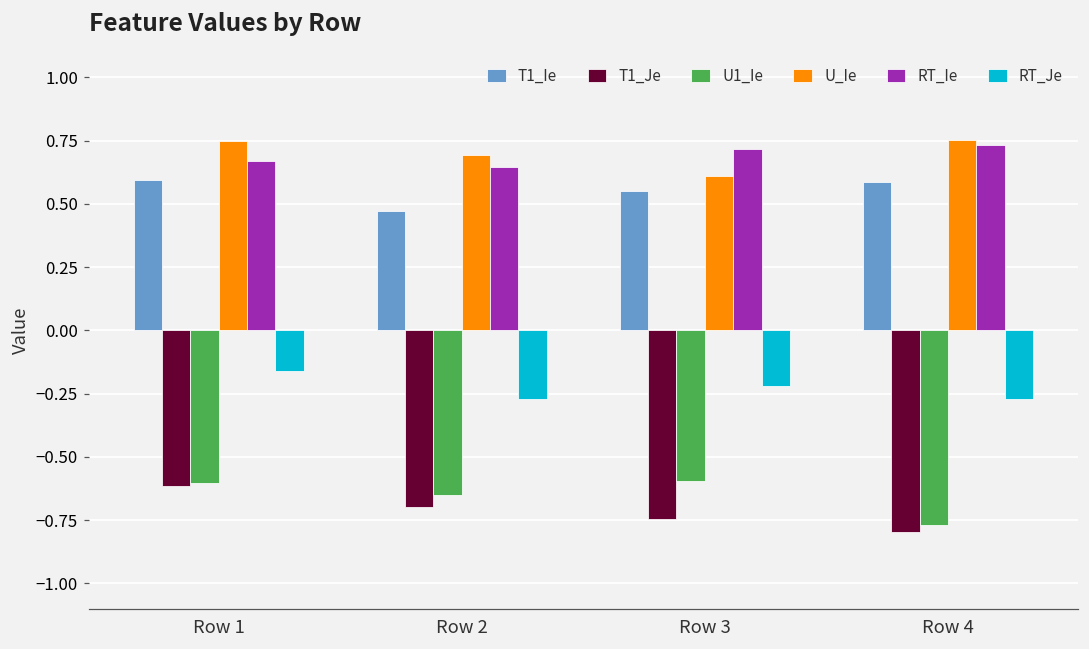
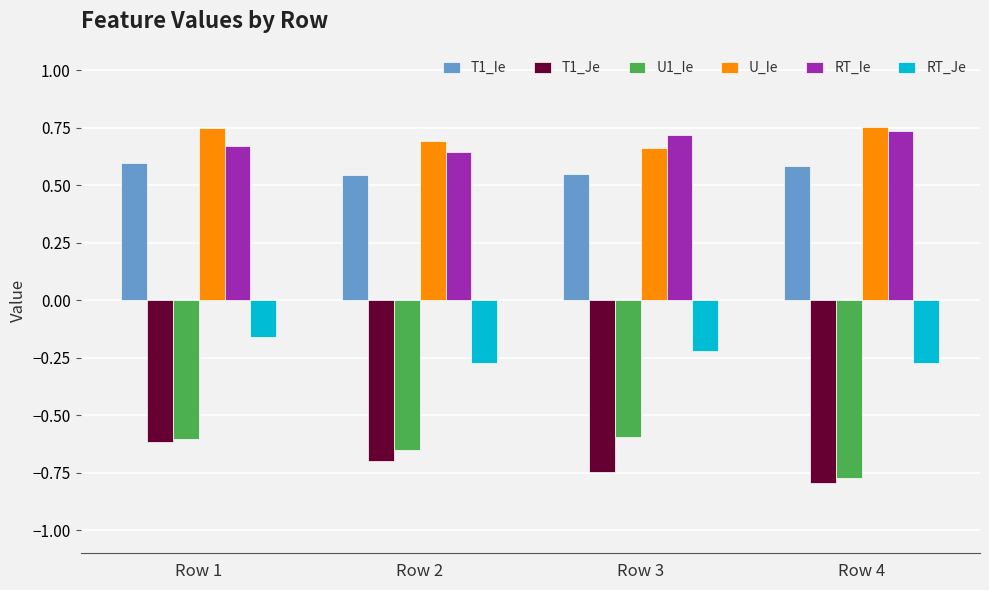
  {
    "T1_Ie": {
      "Row 1": 0.60,
-     "Row 2": 0.47,
+     "Row 2": 0.54,
      "Row 3": 0.55,
      "Row 4": 0.59
    },
    "T1_Je": {
      "Row 1": -0.62,
      "Row 2": -0.70,
      "Row 3": -0.75,
      "Row 4": -0.80
    },
    "U1_Ie": {
      "Row 1": -0.60,
      "Row 2": -0.65,
      "Row 3": -0.59,
      "Row 4": -0.77
    },
    "U_Ie": {
      "Row 1": 0.75,
      "Row 2": 0.69,
-     "Row 3": 0.61,
+     "Row 3": 0.66,
      "Row 4": 0.75
    },
    "RT_Ie": {
      "Row 1": 0.67,
      "Row 2": 0.65,
      "Row 3": 0.72,
      "Row 4": 0.73
    },
    "RT_Je": {
      "Row 1": -0.16,
      "Row 2": -0.27,
      "Row 3": -0.22,
      "Row 4": -0.27
    }
  }
